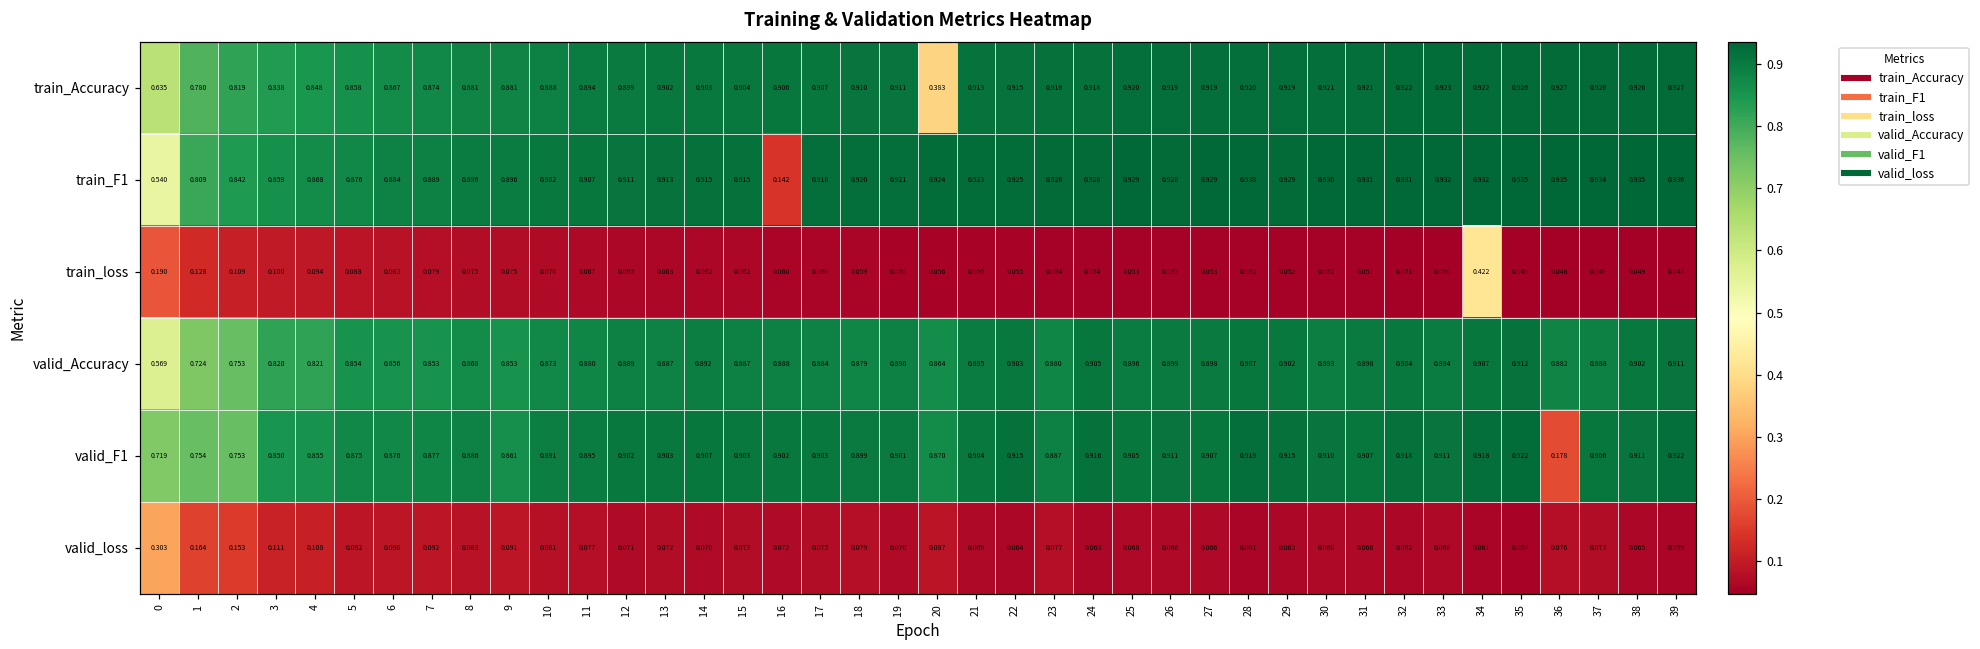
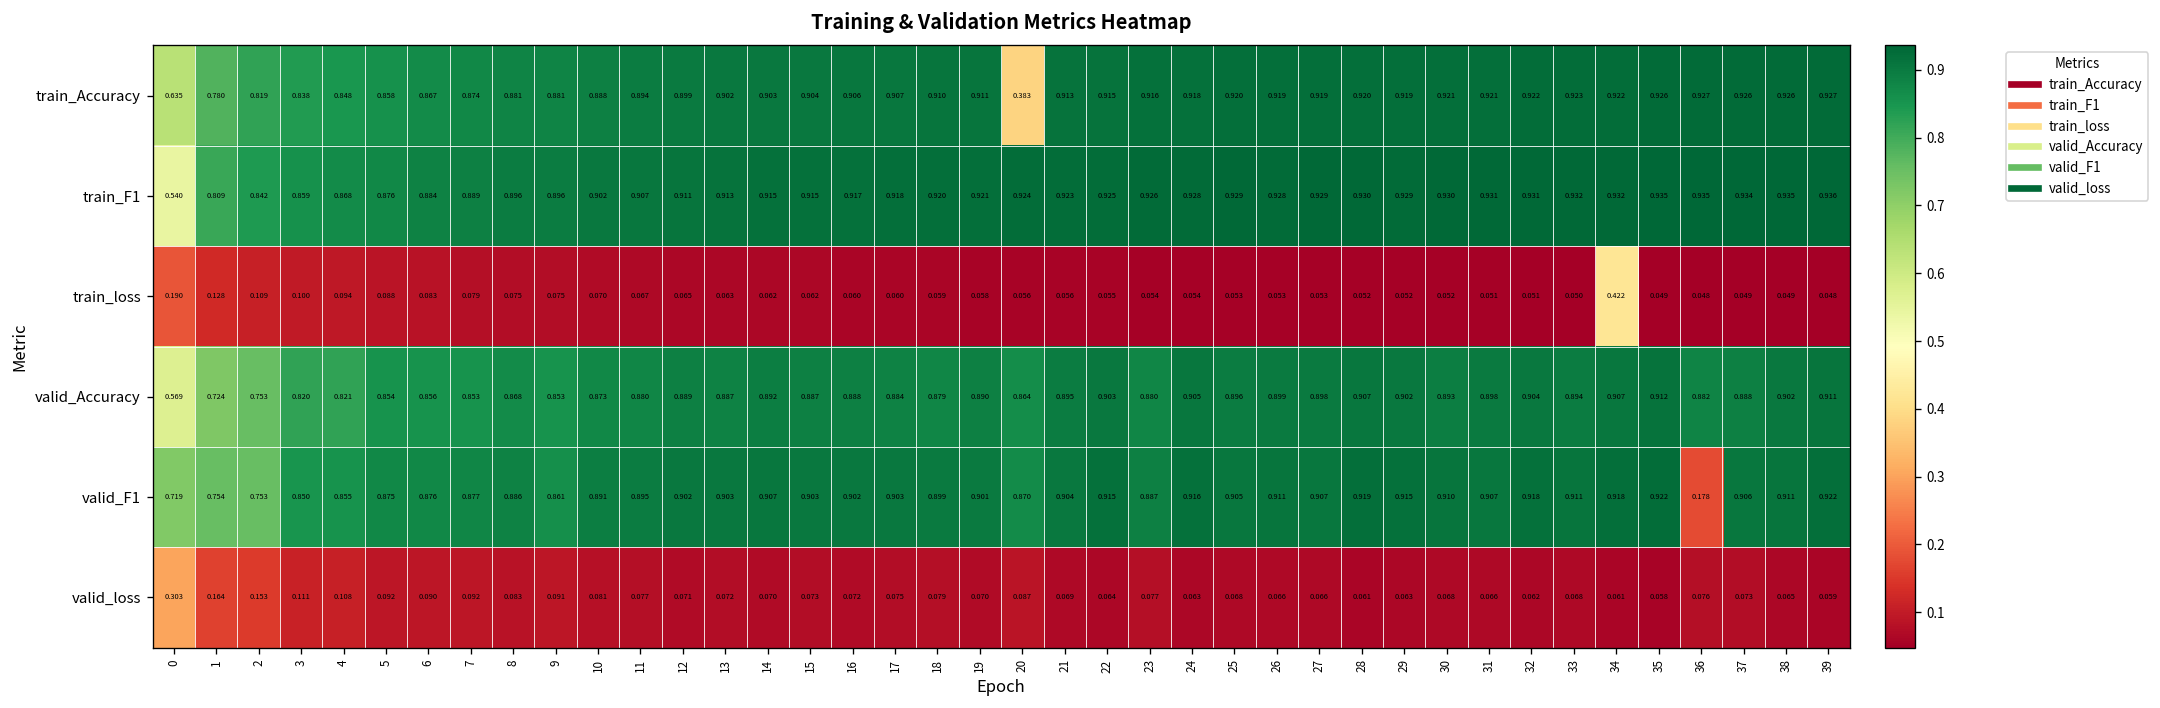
  {
    "train_F1": {
      "0": 0.540,
      "1": 0.809,
      "2": 0.842,
      "3": 0.859,
      "4": 0.868,
      "5": 0.876,
      "6": 0.884,
      "7": 0.889,
      "8": 0.896,
      "9": 0.896,
      "10": 0.902,
      "11": 0.907,
      "12": 0.911,
      "13": 0.913,
      "14": 0.915,
      "15": 0.915,
-     "16": 0.142,
+     "16": 0.917,
      "17": 0.918,
      "18": 0.920,
      "19": 0.921,
      "20": 0.924,
      "21": 0.923,
      "22": 0.925,
      "23": 0.926,
      "24": 0.928,
      "25": 0.929,
      "26": 0.928,
      "27": 0.929,
      "28": 0.930,
      "29": 0.929,
      "30": 0.930,
      "31": 0.931,
      "32": 0.931,
      "33": 0.932,
      "34": 0.932,
      "35": 0.935,
      "36": 0.935,
      "37": 0.934,
      "38": 0.935,
      "39": 0.936
    }
  }
